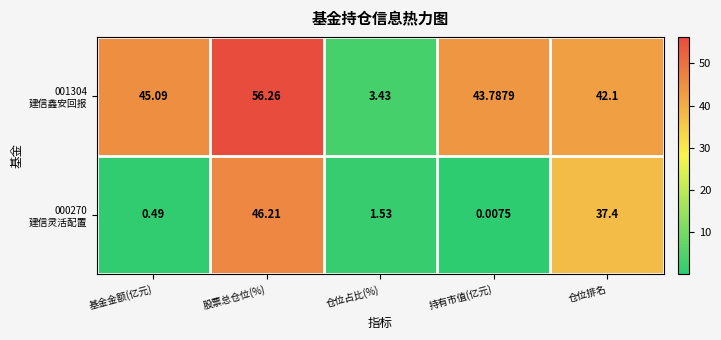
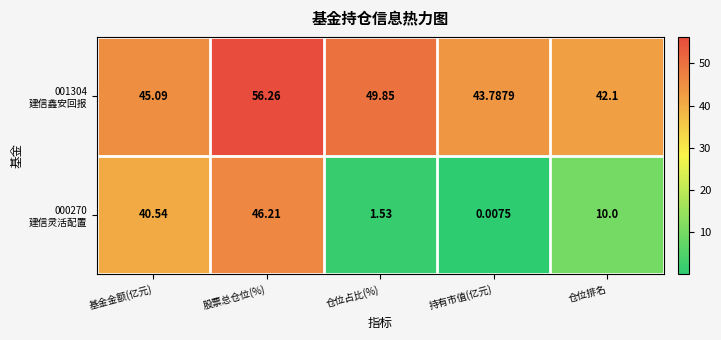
  {
    "001304 建信鑫安回报": {
      "基金金额(亿元)": 45.09,
      "股票总仓位(%)": 56.26,
-     "仓位占比(%)": 3.43,
+     "仓位占比(%)": 49.85,
      "持有市值(亿元)": 43.7879,
      "仓位排名": 42.1
    },
    "000270 建信灵活配置": {
-     "基金金额(亿元)": 0.49,
+     "基金金额(亿元)": 40.54,
      "股票总仓位(%)": 46.21,
      "仓位占比(%)": 1.53,
      "持有市值(亿元)": 0.0075,
-     "仓位排名": 37.4
+     "仓位排名": 10.0
    }
  }
